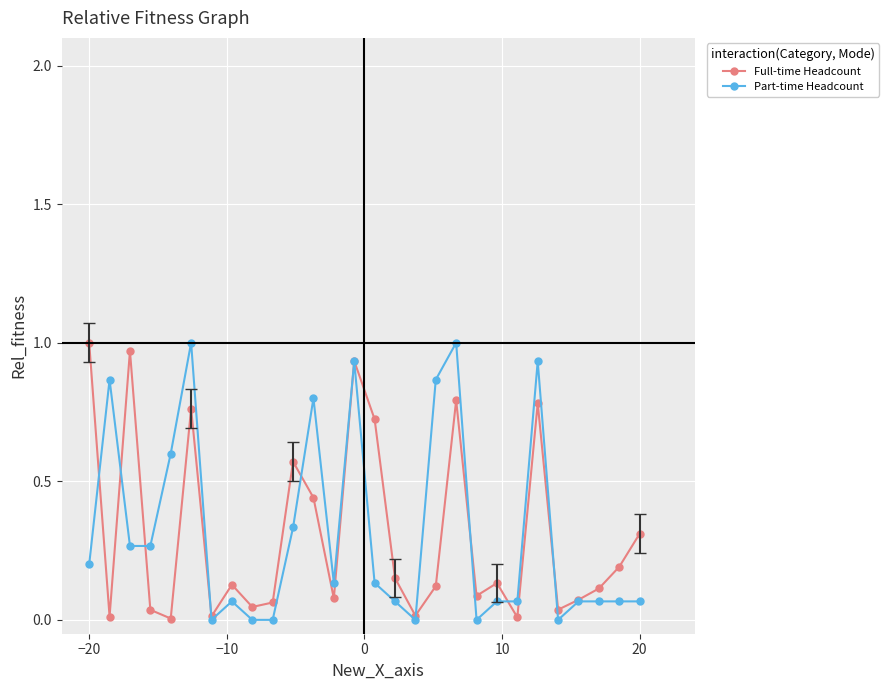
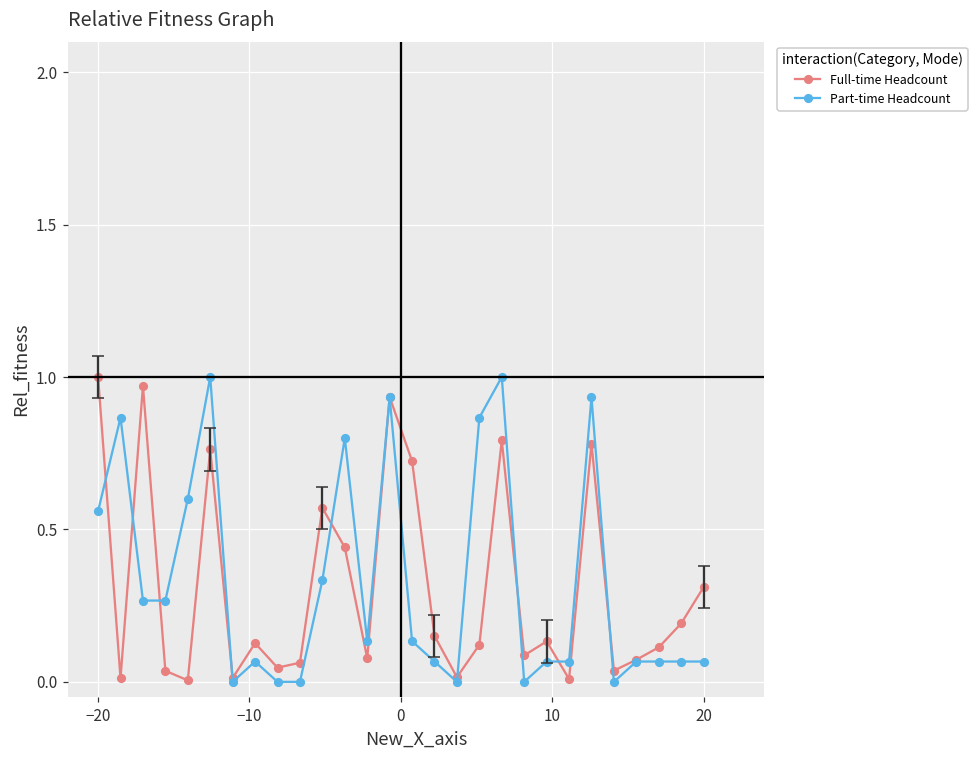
  {
    "Full-time Headcount": {
      "−20": 1.00,
      "20": 0.31
    },
    "Part-time Headcount": {
-     "−20": 0.20,
+     "−20": 0.56,
      "20": 0.07
    }
  }
